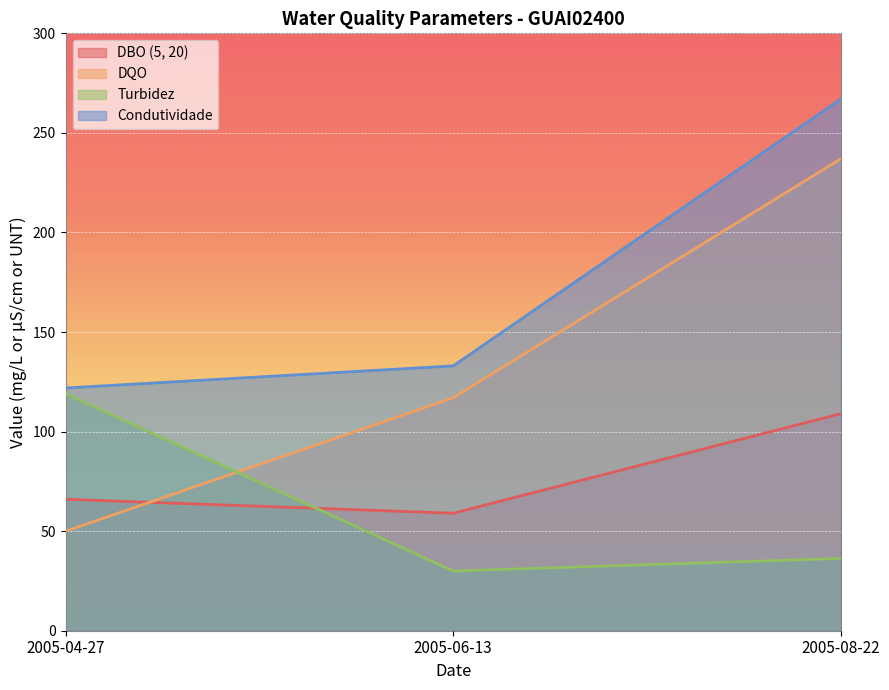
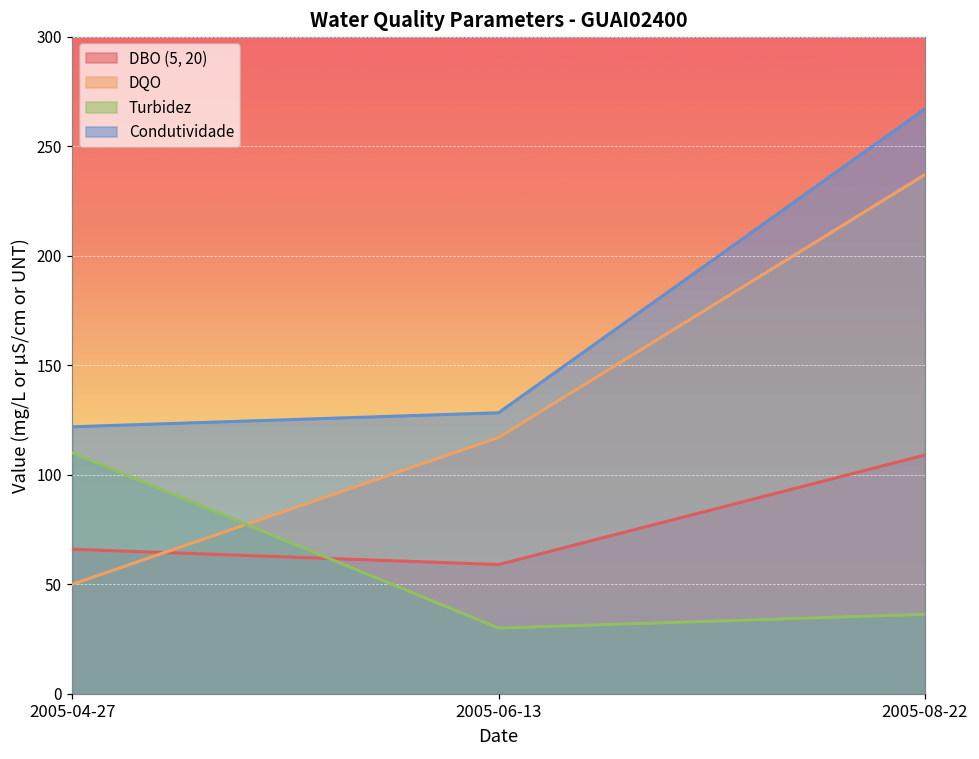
  {
    "Turbidez": {
-     "2005-04-27": 119,
+     "2005-04-27": 110,
      "2005-06-13": 30,
      "2005-08-22": 36
    },
    "Condutividade": {
      "2005-04-27": 122,
-     "2005-06-13": 133,
+     "2005-06-13": 128,
      "2005-08-22": 267
    }
  }
